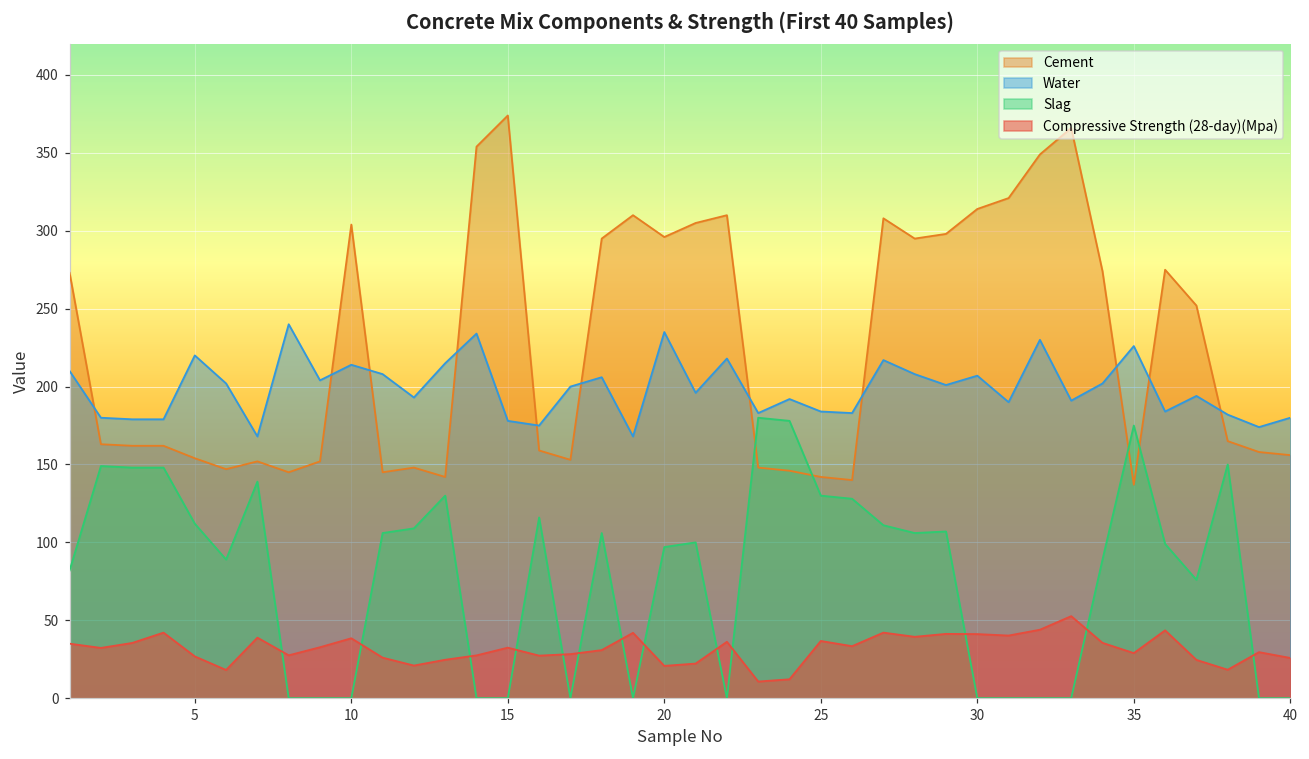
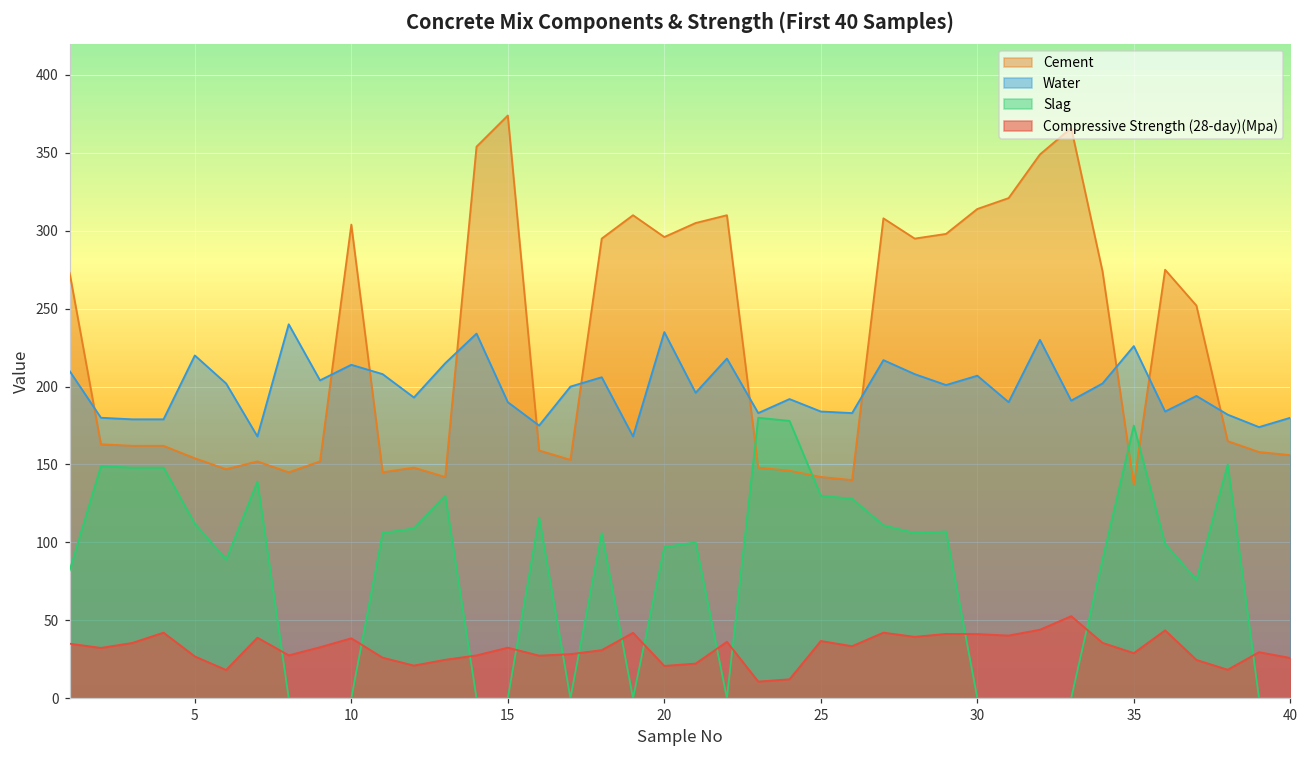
  {
    "Water": {
      "5": 220,
      "10": 214,
-     "15": 178,
+     "15": 190,
      "20": 235,
      "25": 184,
      "30": 207,
      "35": 226,
      "40": 180
    },
    "Slag": {
      "5": 112,
      "10": 0,
      "15": 0,
      "20": 97,
      "25": 130,
      "30": 0,
      "35": 175,
      "40": 0
    }
  }
